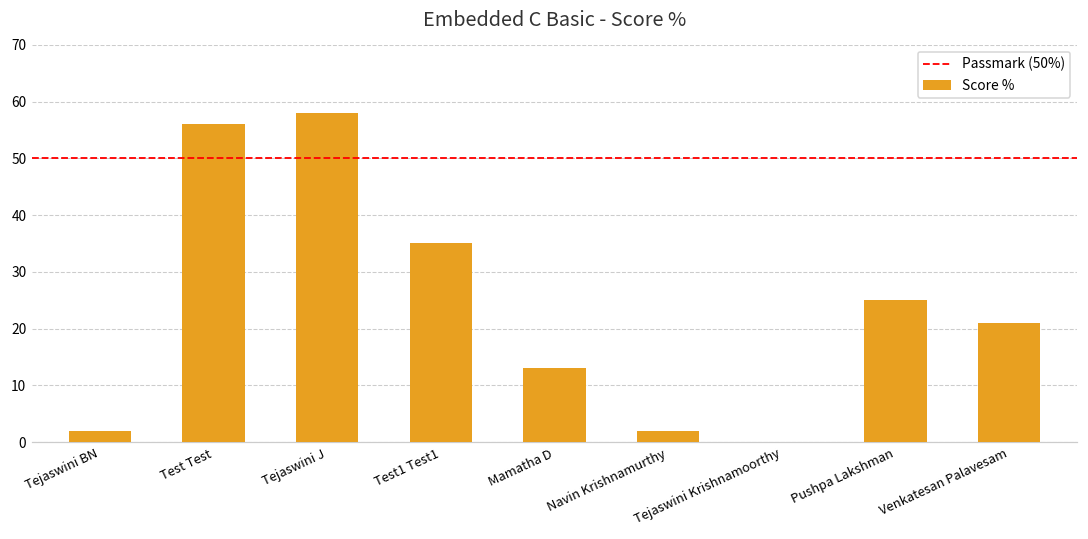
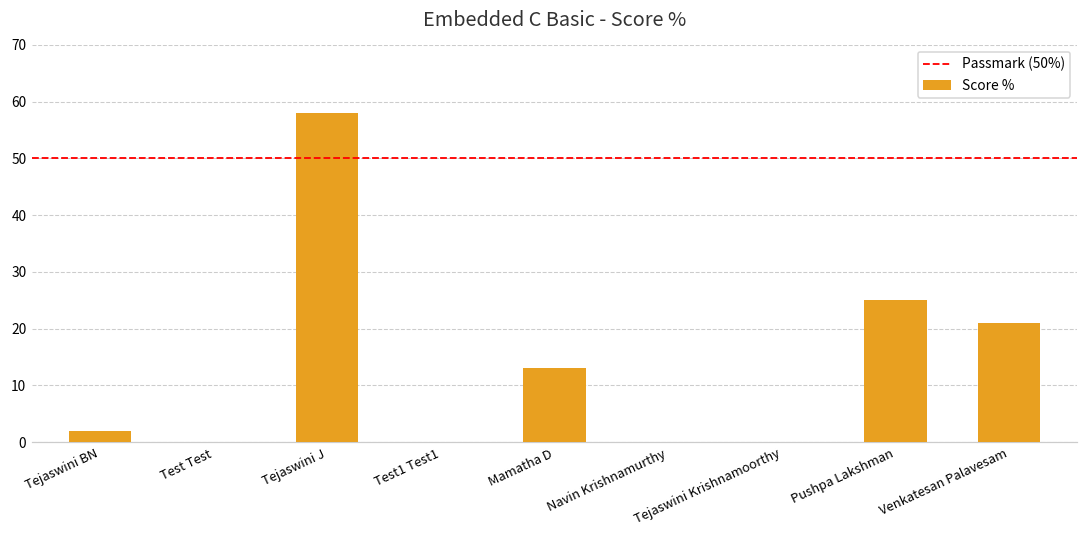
  {
    "Tejaswini BN": 2,
-   "Test Test": 56,
+   "Test Test": 0,
    "Tejaswini J": 58,
-   "Test1 Test1": 35,
+   "Test1 Test1": 0,
    "Mamatha D": 13,
-   "Navin Krishnamurthy": 2,
+   "Navin Krishnamurthy": 0,
    "Tejaswini Krishnamoorthy": 0,
    "Pushpa Lakshman": 25,
    "Venkatesan Palavesam": 21
  }
